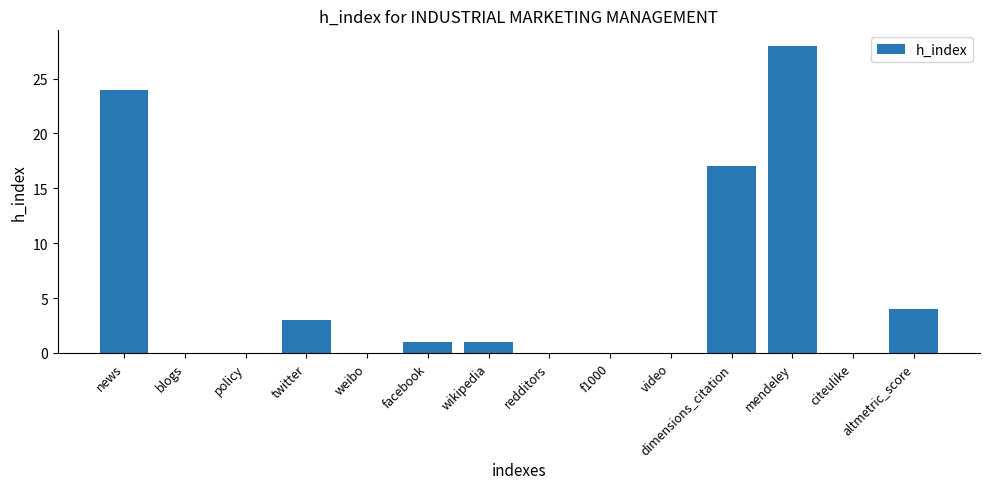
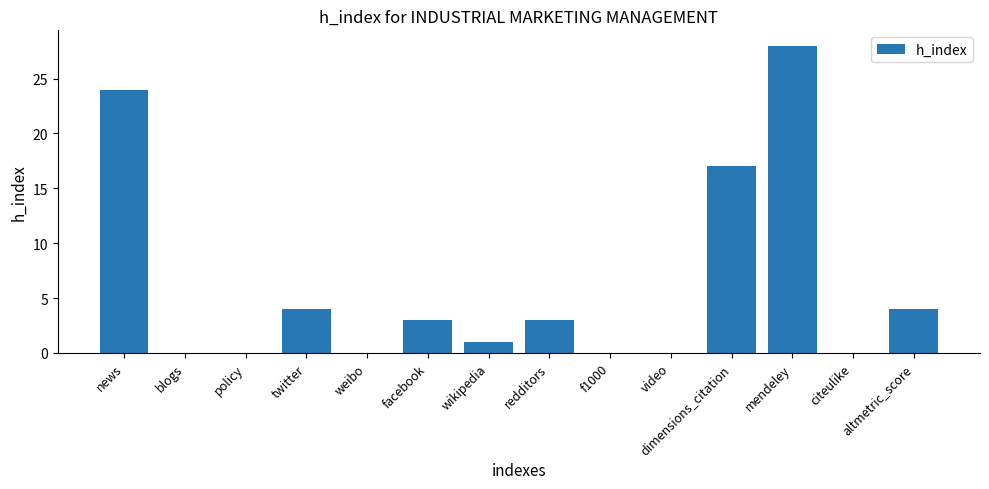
  {
    "news": 24,
    "blogs": 0,
    "policy": 0,
-   "twitter": 3,
+   "twitter": 4,
    "weibo": 0,
-   "facebook": 1,
+   "facebook": 3,
    "wikipedia": 1,
-   "redditors": 0,
+   "redditors": 3,
    "f1000": 0,
    "video": 0,
    "dimensions_citation": 17,
    "mendeley": 28,
    "citeulike": 0,
    "altmetric_score": 4
  }
